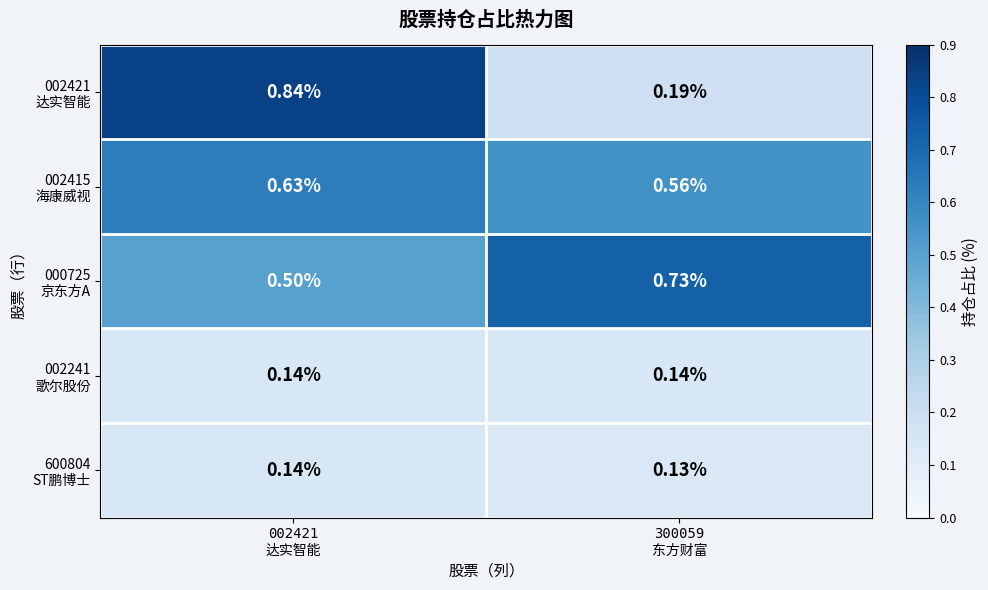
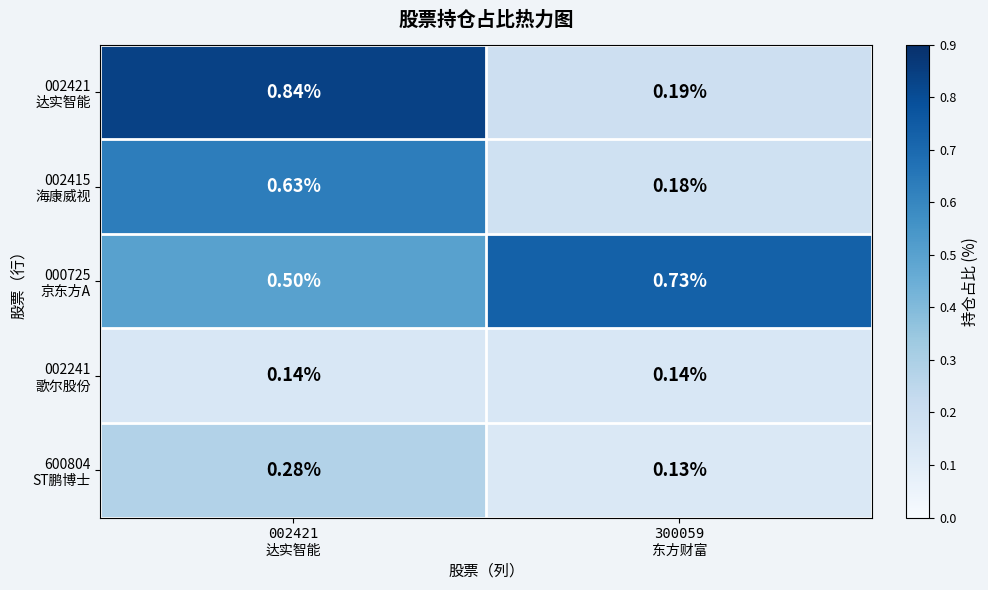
  {
    "002421 达实智能": {
      "002421 达实智能": "0.84%",
      "300059 东方财富": "0.19%"
    },
    "002415 海康威视": {
      "002421 达实智能": "0.63%",
-     "300059 东方财富": "0.56%"
+     "300059 东方财富": "0.18%"
    },
    "000725 京东方A": {
      "002421 达实智能": "0.50%",
      "300059 东方财富": "0.73%"
    },
    "002241 歌尔股份": {
      "002421 达实智能": "0.14%",
      "300059 东方财富": "0.14%"
    },
    "600804 ST鹏博士": {
-     "002421 达实智能": "0.14%",
+     "002421 达实智能": "0.28%",
      "300059 东方财富": "0.13%"
    }
  }
